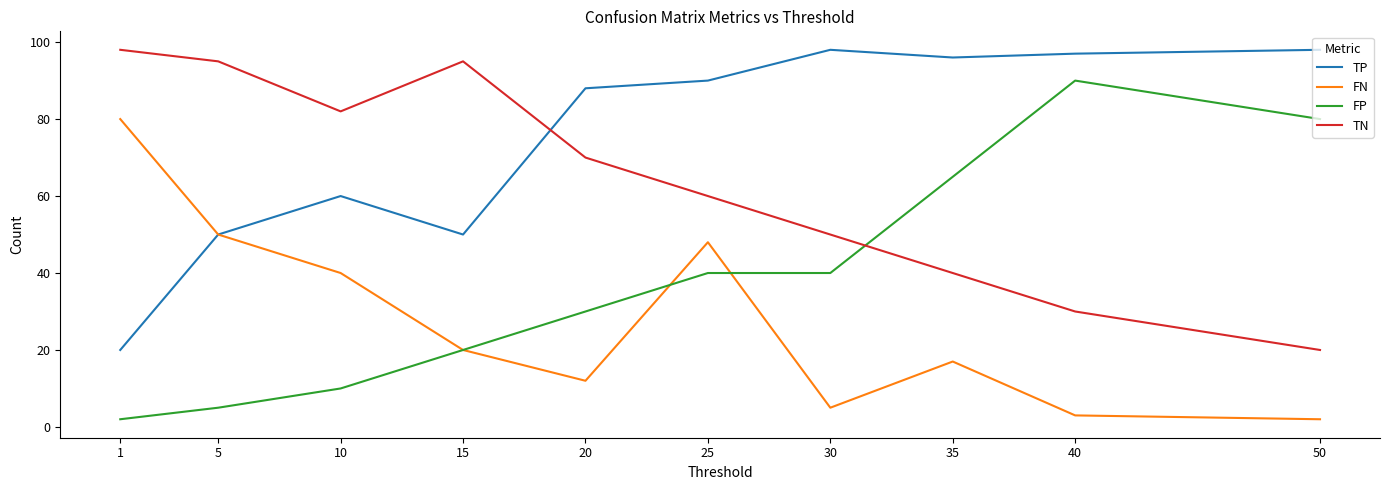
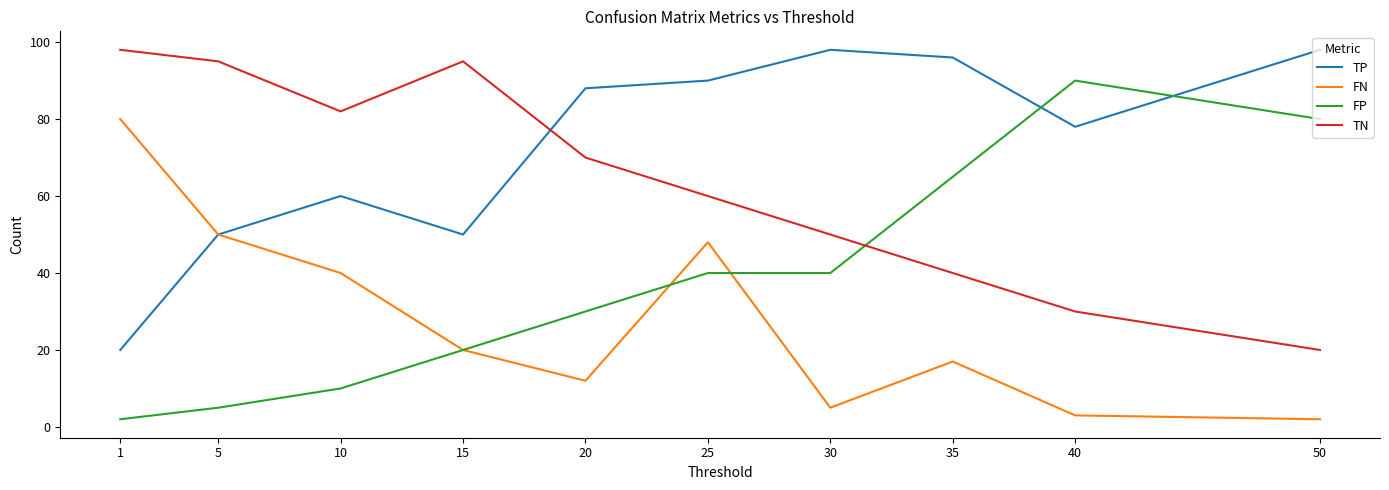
  {
    "TP": {
      "1": 20,
      "10": 60,
      "15": 50,
      "20": 88,
      "25": 90,
      "30": 98,
      "35": 96,
-     "40": 97
+     "40": 78
    },
    "FN": {
      "1": 80,
      "10": 40,
      "20": 12,
      "25": 48,
      "30": 5,
      "35": 17,
      "40": 3,
      "50": 2
    },
    "FP": {
      "1": 2,
      "5": 5,
      "10": 10,
      "20": 30,
      "25": 40,
      "30": 40,
      "35": 65,
      "40": 90
    },
    "TN": {
      "1": 98,
      "5": 95,
      "10": 82,
      "15": 95,
      "20": 70,
      "25": 60,
      "30": 50,
      "35": 40,
      "40": 30,
      "50": 20
    }
  }
